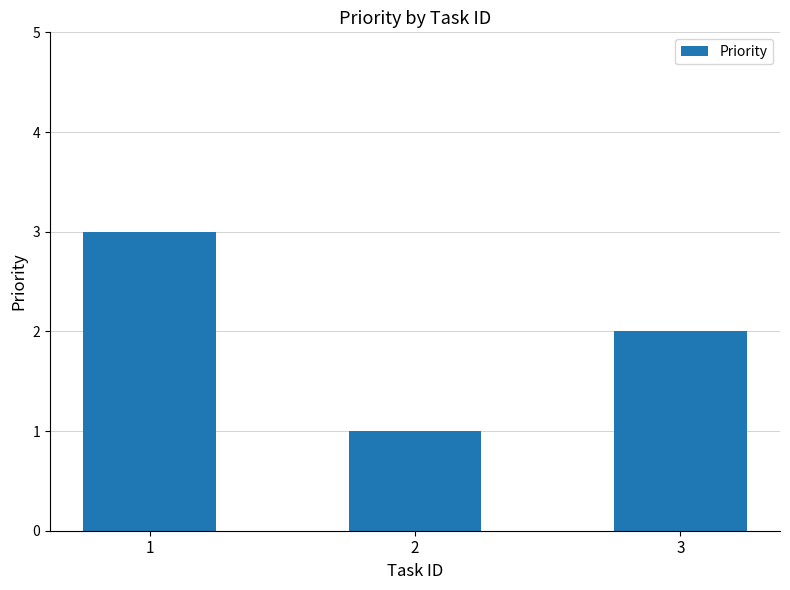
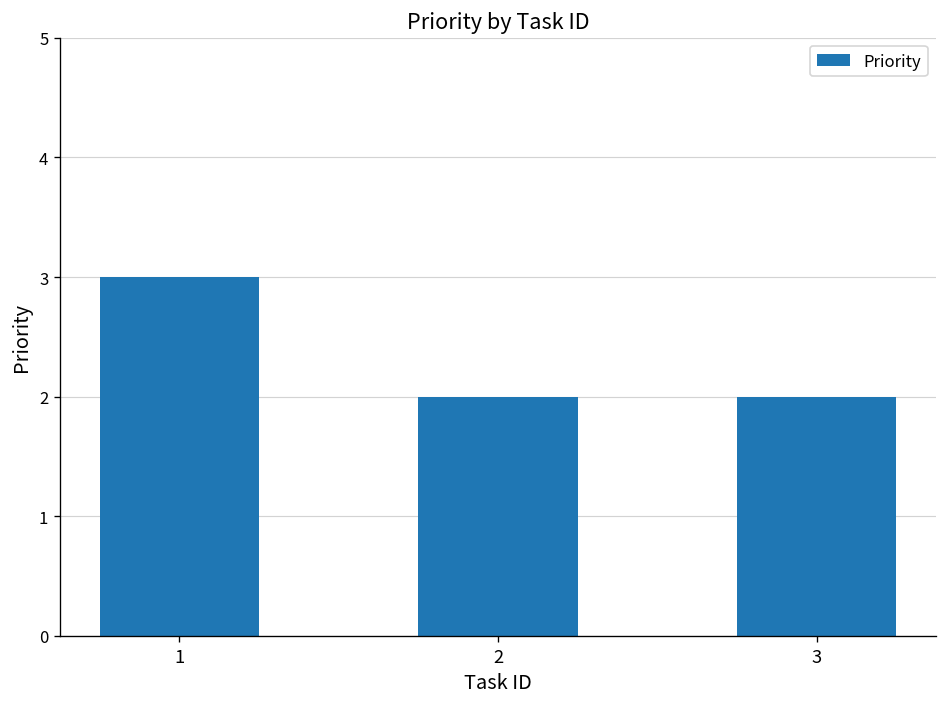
  {
    "1": 3,
-   "2": 1,
+   "2": 2,
    "3": 2
  }
